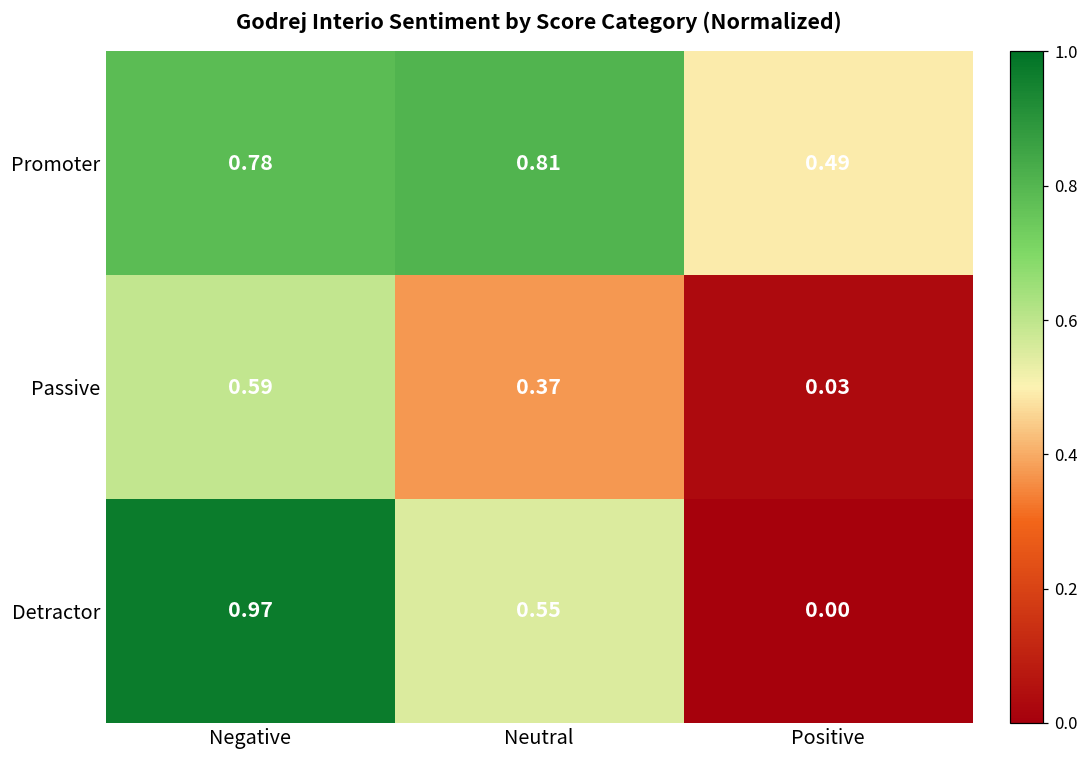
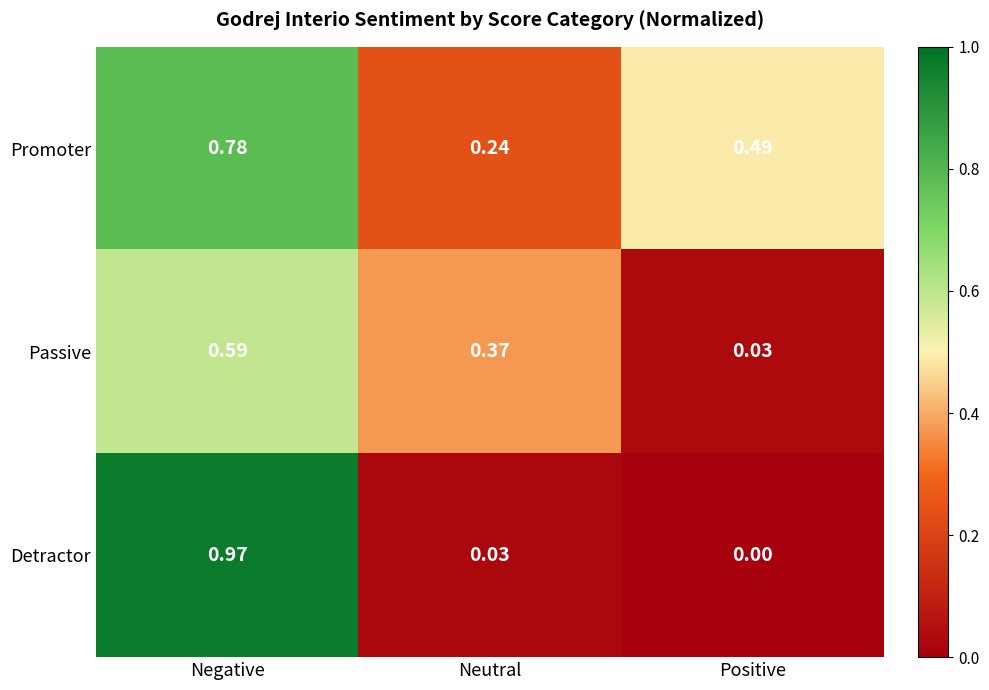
  {
    "Promoter": {
      "Negative": 0.78,
-     "Neutral": 0.81,
+     "Neutral": 0.24,
      "Positive": 0.49
    },
    "Passive": {
      "Negative": 0.59,
      "Neutral": 0.37,
      "Positive": 0.03
    },
    "Detractor": {
      "Negative": 0.97,
-     "Neutral": 0.55,
+     "Neutral": 0.03,
      "Positive": 0.00
    }
  }
